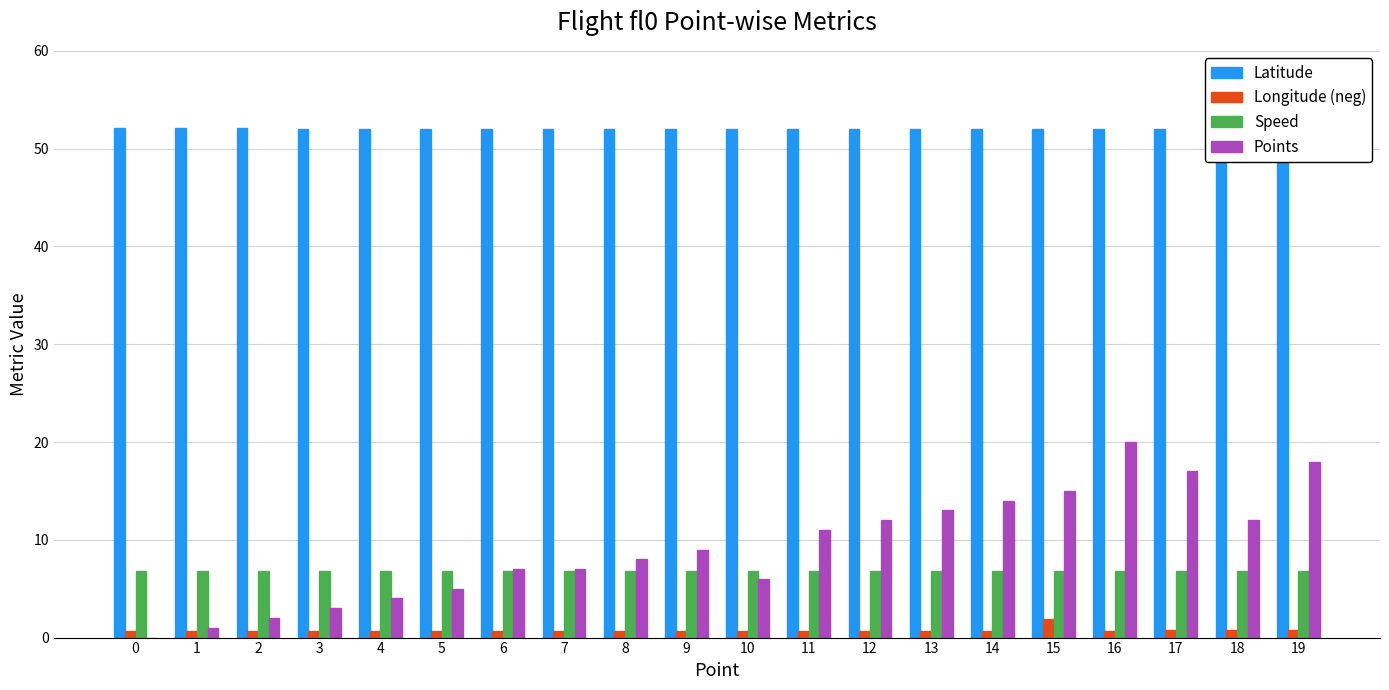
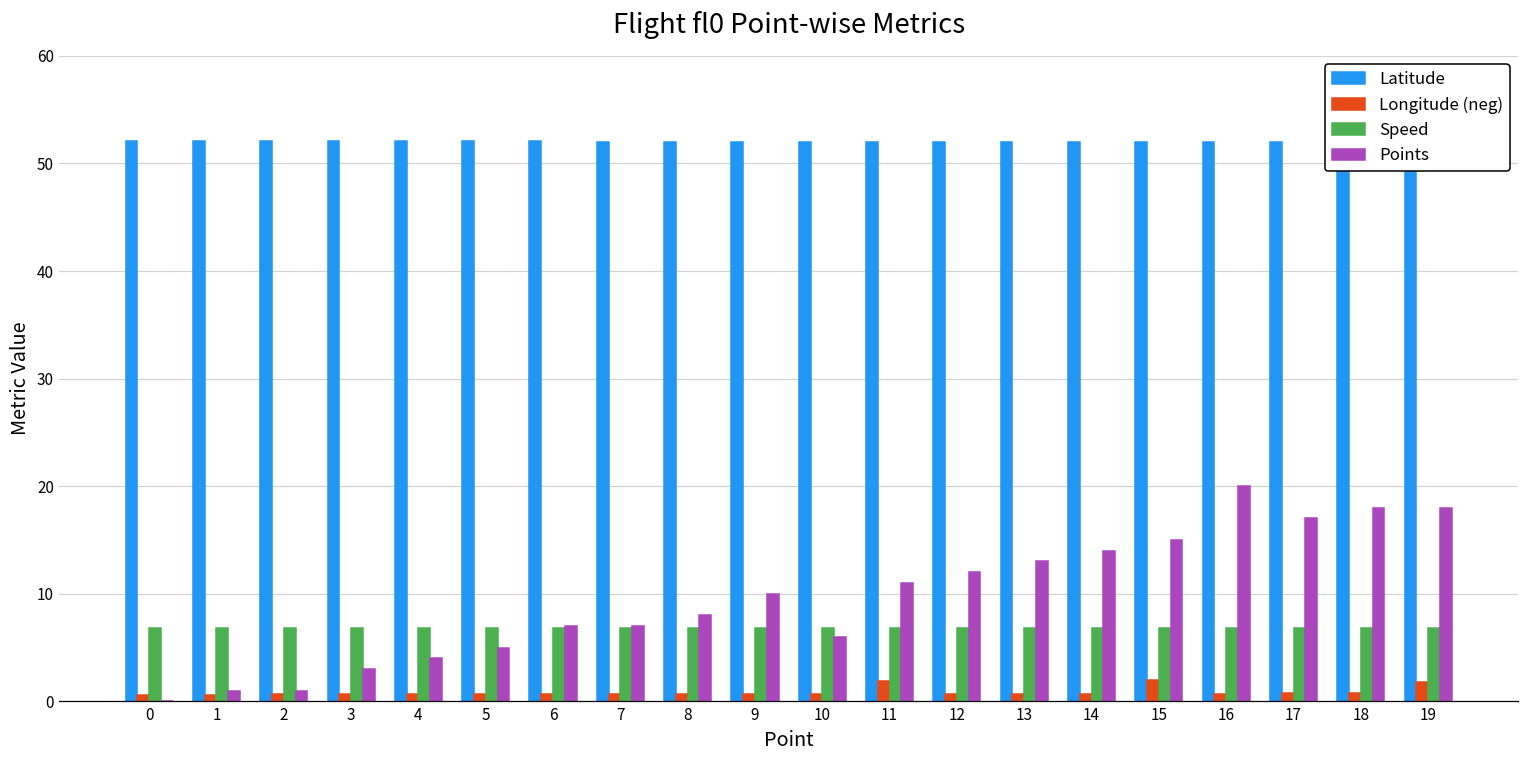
  {
    "Latitude": {
      "0": 52,
      "1": 52,
      "2": 52,
      "3": 52,
      "4": 52,
      "5": 52,
      "6": 52,
      "7": 52,
      "8": 52,
      "9": 52,
      "10": 52,
      "11": 52,
      "12": 52,
      "13": 52,
      "14": 52,
      "15": 52,
      "16": 52,
      "17": 52
    },
    "Longitude (neg)": {
      "0": 1,
      "1": 1,
      "2": 1,
      "3": 1,
      "4": 1,
      "5": 1,
      "6": 1,
      "7": 1,
      "8": 1,
      "9": 1,
      "10": 1,
-     "11": 1,
+     "11": 2,
      "12": 1,
      "13": 1,
      "14": 1,
      "15": 2,
      "16": 1,
      "17": 1,
      "18": 1,
-     "19": 1
+     "19": 2
    },
    "Speed": {
      "0": 7,
      "1": 7,
      "2": 7,
      "3": 7,
      "4": 7,
      "5": 7,
      "6": 7,
      "7": 7,
      "8": 7,
      "9": 7,
      "10": 7,
      "11": 7,
      "12": 7,
      "13": 7,
      "14": 7,
      "15": 7,
      "16": 7,
      "17": 7,
      "18": 7,
      "19": 7
    },
    "Points": {
      "0": 0,
      "1": 1,
-     "2": 2,
+     "2": 1,
      "3": 3,
      "4": 4,
      "5": 5,
      "6": 7,
      "7": 7,
      "8": 8,
-     "9": 9,
+     "9": 10,
      "10": 6,
      "11": 11,
      "12": 12,
      "13": 13,
      "14": 14,
      "15": 15,
      "16": 20,
      "17": 17,
-     "18": 12,
+     "18": 18,
      "19": 18
    }
  }
